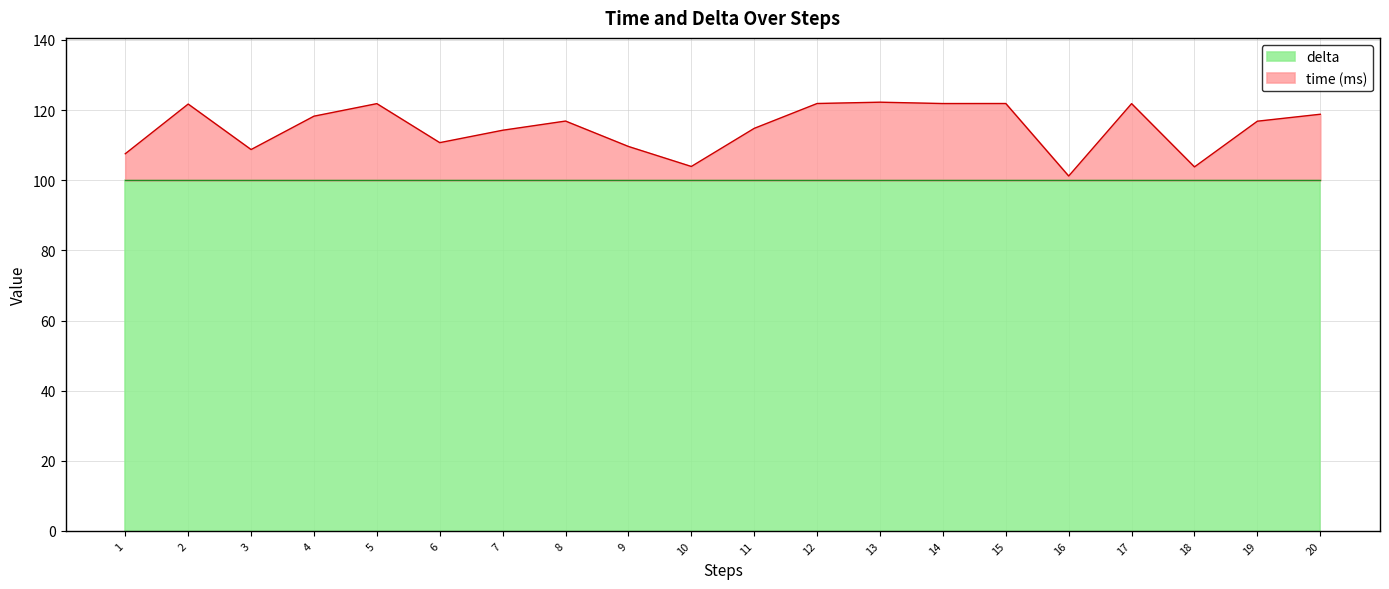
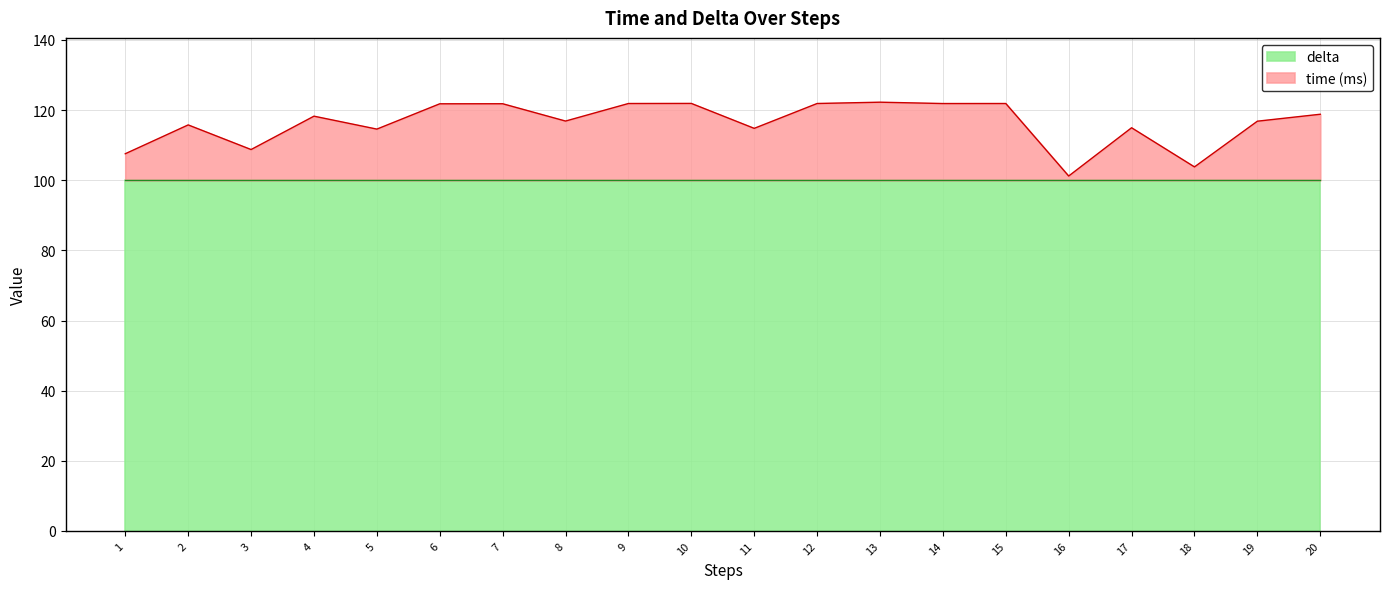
  {
    "delta": {
      "1": 100,
      "2": 100,
      "3": 100,
      "4": 100,
      "5": 100,
      "6": 100,
      "7": 100,
      "8": 100,
      "9": 100,
      "10": 100,
      "11": 100,
      "12": 100,
      "13": 100,
      "14": 100,
      "15": 100,
      "16": 100,
      "17": 100,
      "18": 100,
      "19": 100,
      "20": 100
    },
    "time (ms)": {
      "1": 108,
-     "2": 122,
+     "2": 116,
      "3": 109,
      "4": 118,
-     "5": 122,
-     "6": 111,
-     "7": 114,
+     "5": 115,
+     "6": 122,
+     "7": 122,
      "8": 117,
-     "9": 110,
-     "10": 104,
+     "9": 122,
+     "10": 122,
      "11": 115,
      "12": 122,
      "13": 122,
      "14": 122,
      "15": 122,
      "16": 101,
-     "17": 122,
+     "17": 115,
      "18": 104,
      "19": 117,
      "20": 119
    }
  }
